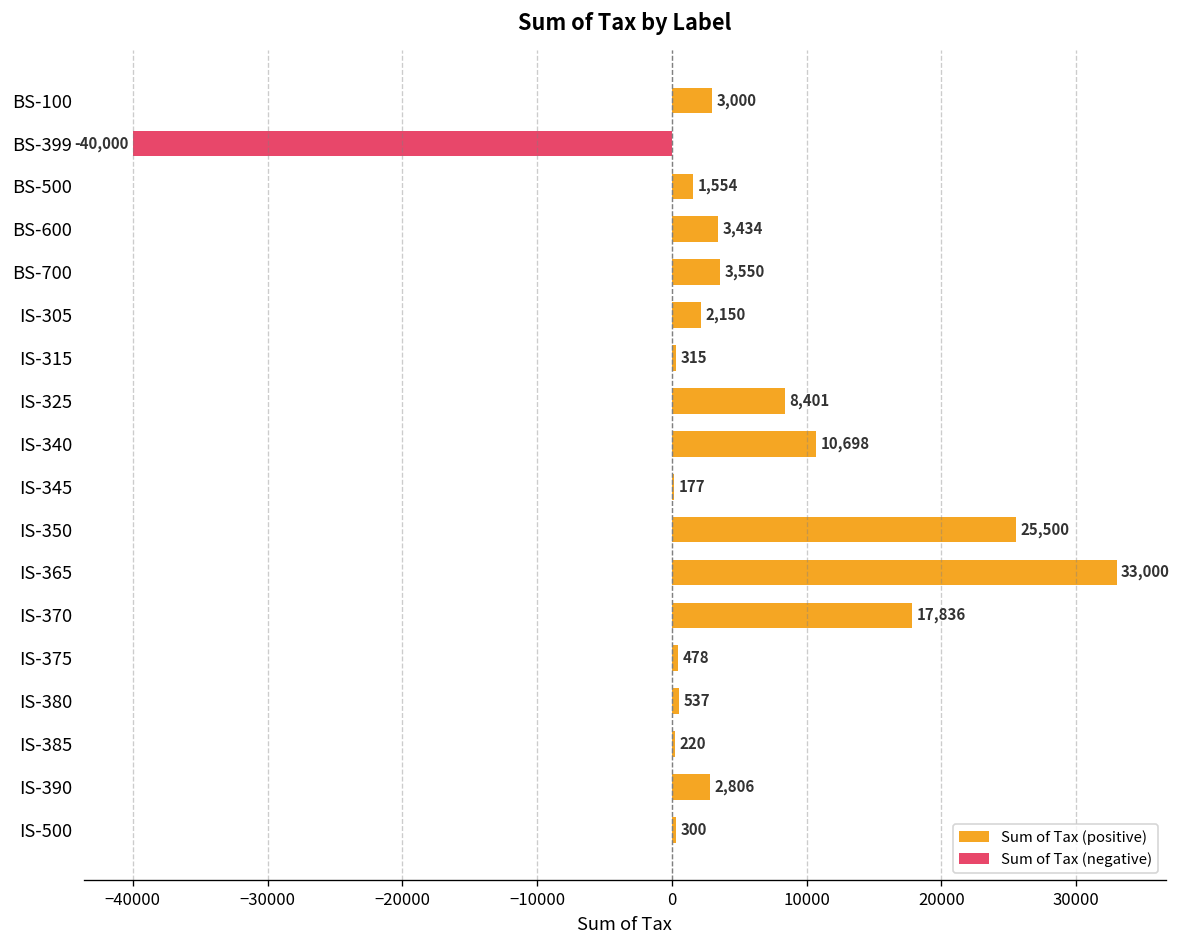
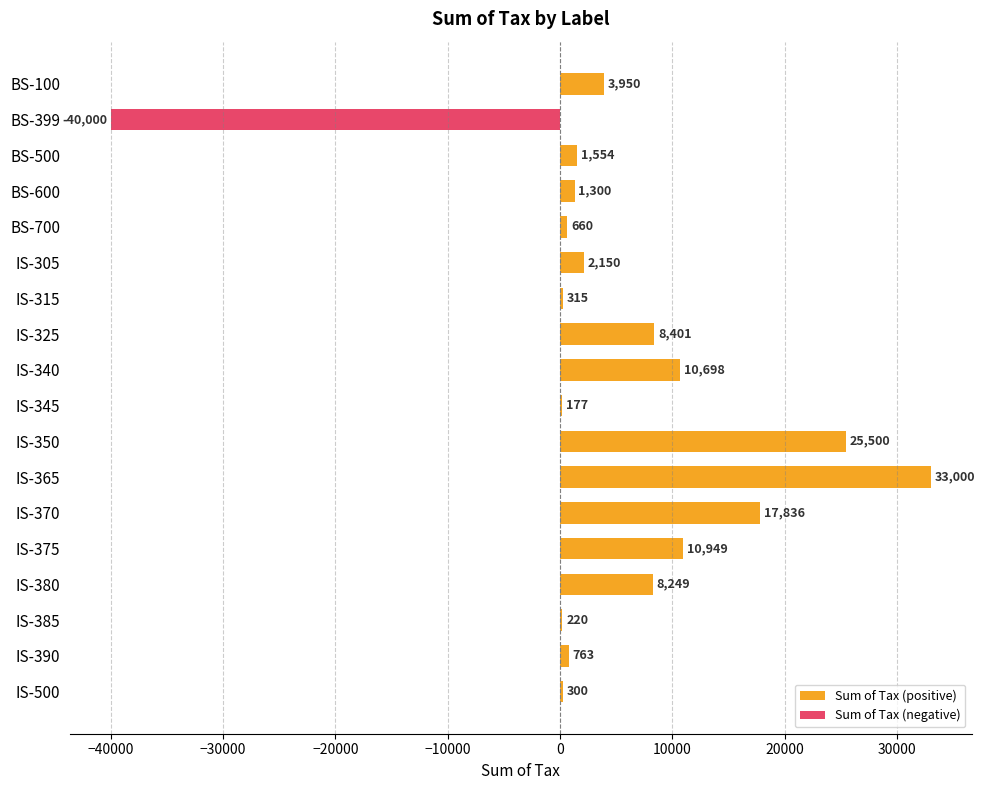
  {
    "Sum of Tax (positive)": {
-     "BS-100": "3,000",
+     "BS-100": "3,950",
      "BS-500": "1,554",
-     "BS-600": "3,434",
-     "BS-700": "3,550",
+     "BS-600": "1,300",
+     "BS-700": "660",
      "IS-305": "2,150",
      "IS-315": "315",
      "IS-325": "8,401",
      "IS-340": "10,698",
      "IS-345": "177",
      "IS-350": "25,500",
      "IS-365": "33,000",
      "IS-370": "17,836",
-     "IS-375": "478",
-     "IS-380": "537",
+     "IS-375": "10,949",
+     "IS-380": "8,249",
      "IS-385": "220",
-     "IS-390": "2,806",
+     "IS-390": "763",
      "IS-500": "300"
    },
    "Sum of Tax (negative)": {
      "BS-399": "-40,000"
    }
  }
